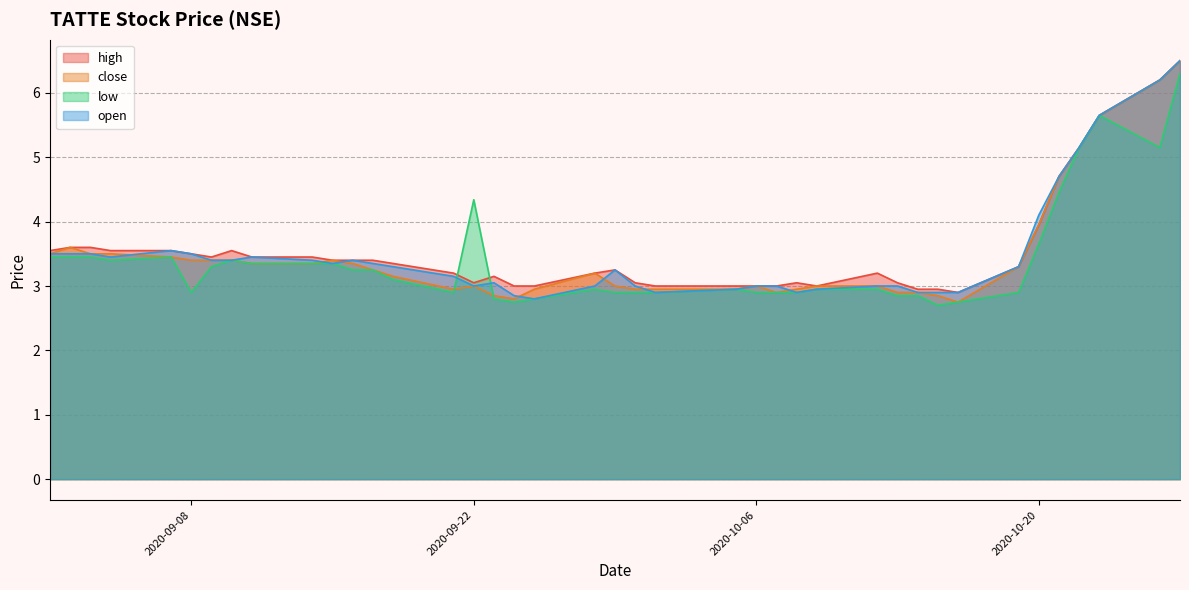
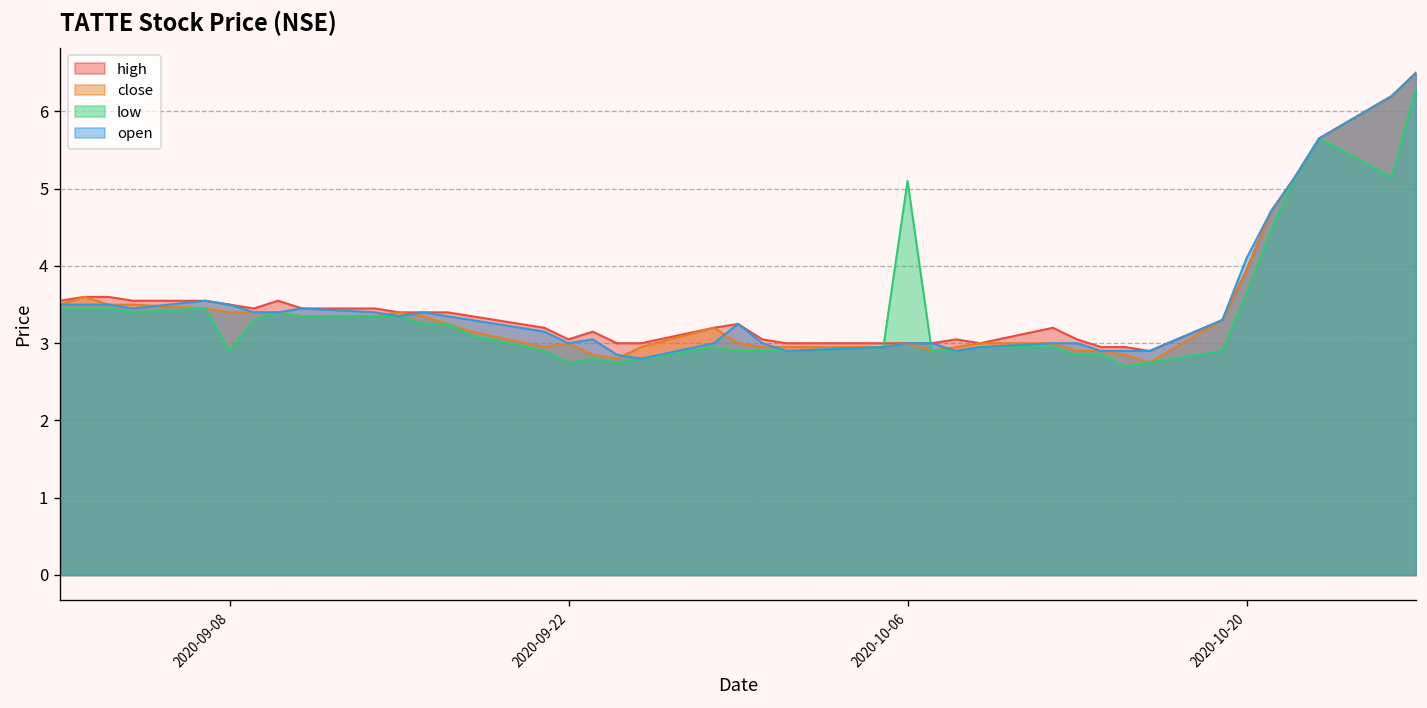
  {
    "low": {
      "2020-09-08": 2.9,
-     "2020-09-22": 4.3,
-     "2020-10-06": 2.9,
+     "2020-09-22": 2.8,
+     "2020-10-06": 5.1,
      "2020-10-20": 3.7
    },
    "open": {
      "2020-10-20": 4.1
    }
  }
